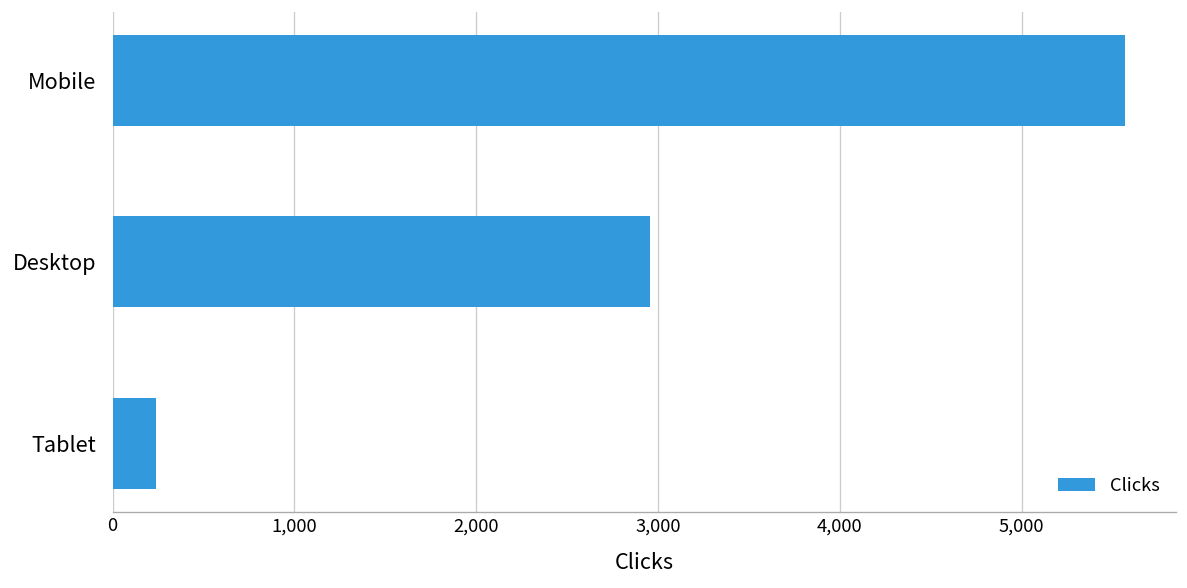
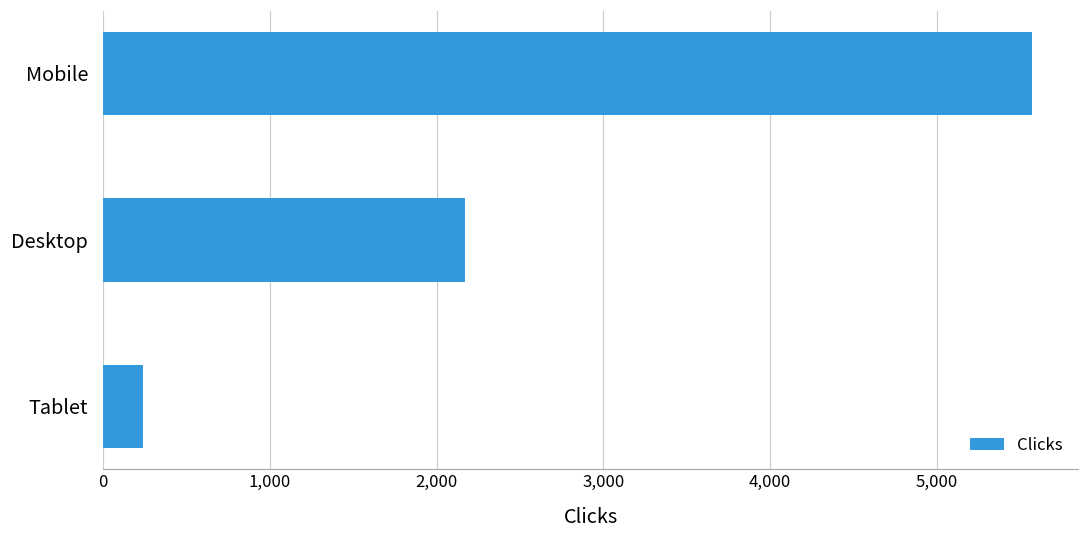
  {
    "Mobile": "5,570",
-   "Desktop": "2,950",
+   "Desktop": "2,170",
    "Tablet": "240"
  }
